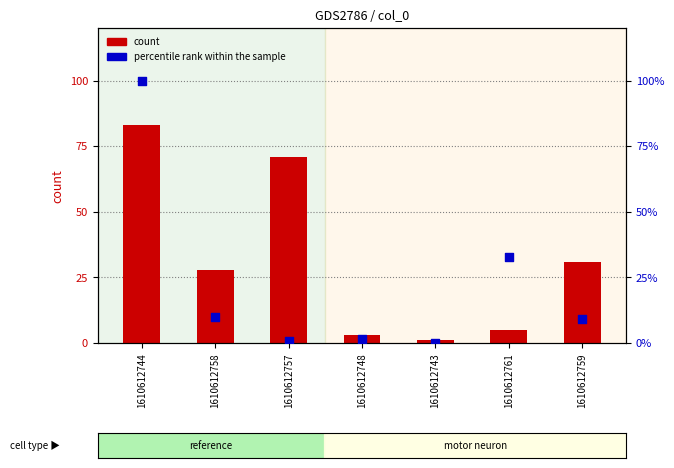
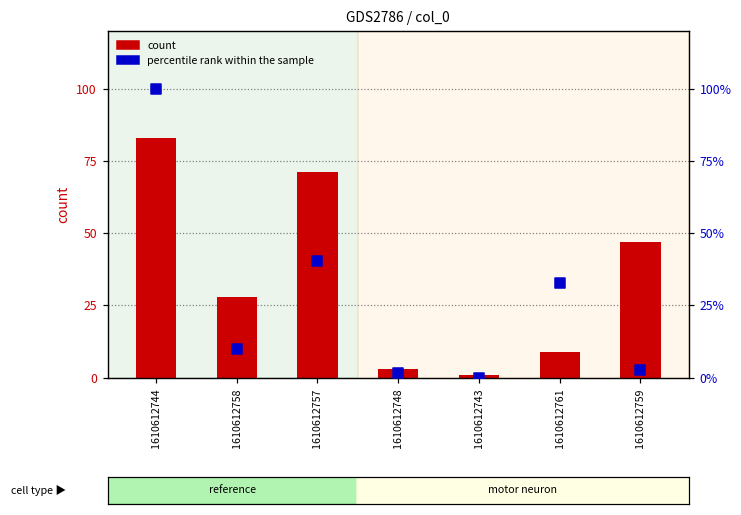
  {
    "count": {
      "1610612744": "83",
      "1610612758": "28",
      "1610612757": "71",
      "1610612748": "3",
      "1610612743": "1",
-     "1610612761": "5",
-     "1610612759": "31"
+     "1610612761": "9",
+     "1610612759": "47"
    },
    "percentile rank within the sample": {
-     "1610612757": "1%",
-     "1610612759": "9%"
+     "1610612757": "40%",
+     "1610612759": "3%"
    }
  }
